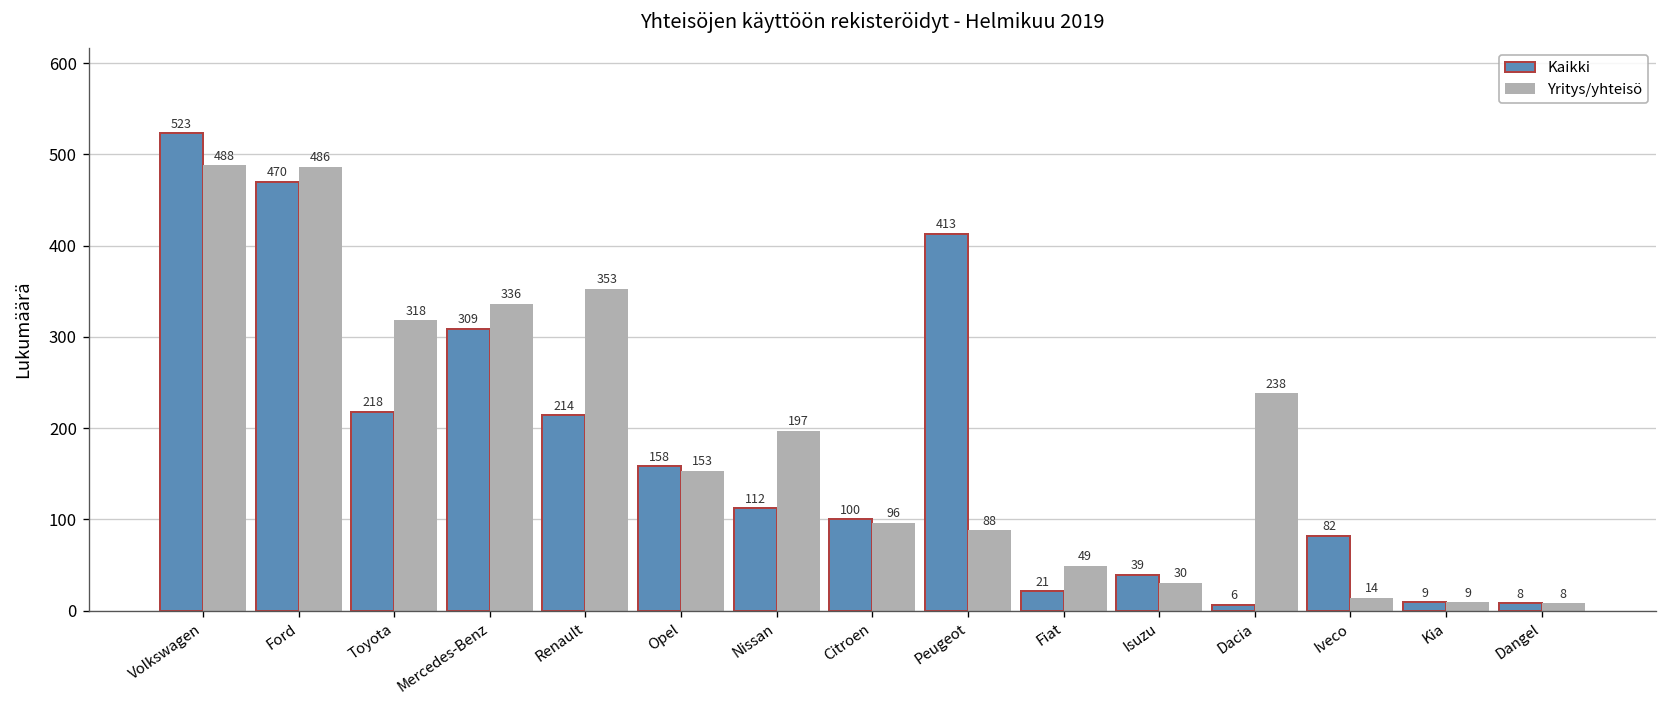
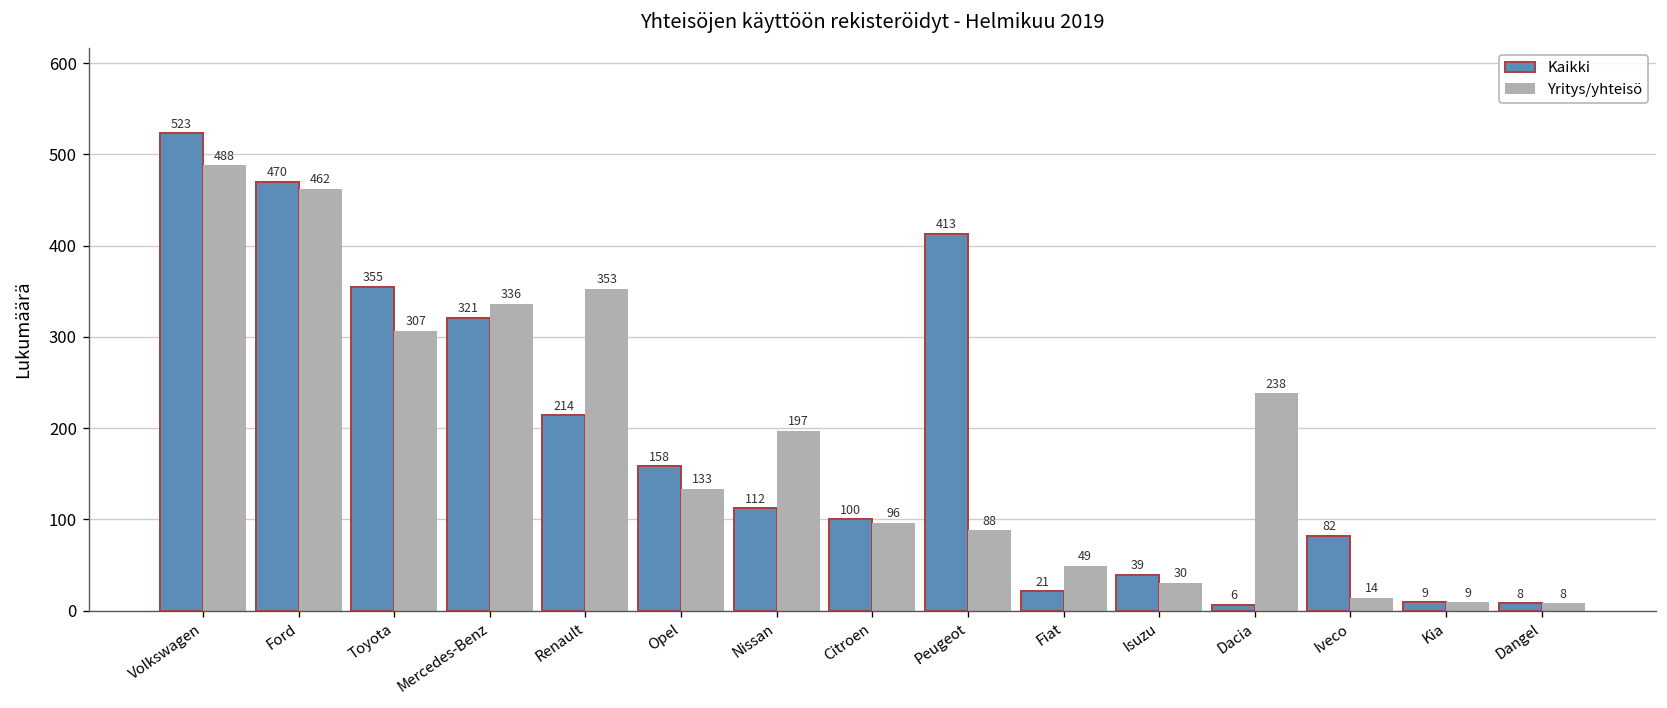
  {
    "Kaikki": {
      "Volkswagen": 523,
      "Ford": 470,
-     "Toyota": 218,
-     "Mercedes-Benz": 309,
+     "Toyota": 355,
+     "Mercedes-Benz": 321,
      "Renault": 214,
      "Opel": 158,
      "Nissan": 112,
      "Citroen": 100,
      "Peugeot": 413,
      "Fiat": 21,
      "Isuzu": 39,
      "Dacia": 6,
      "Iveco": 82,
      "Kia": 9,
      "Dangel": 8
    },
    "Yritys/yhteisö": {
      "Volkswagen": 488,
-     "Ford": 486,
-     "Toyota": 318,
+     "Ford": 462,
+     "Toyota": 307,
      "Mercedes-Benz": 336,
      "Renault": 353,
-     "Opel": 153,
+     "Opel": 133,
      "Nissan": 197,
      "Citroen": 96,
      "Peugeot": 88,
      "Fiat": 49,
      "Isuzu": 30,
      "Dacia": 238,
      "Iveco": 14,
      "Kia": 9,
      "Dangel": 8
    }
  }
